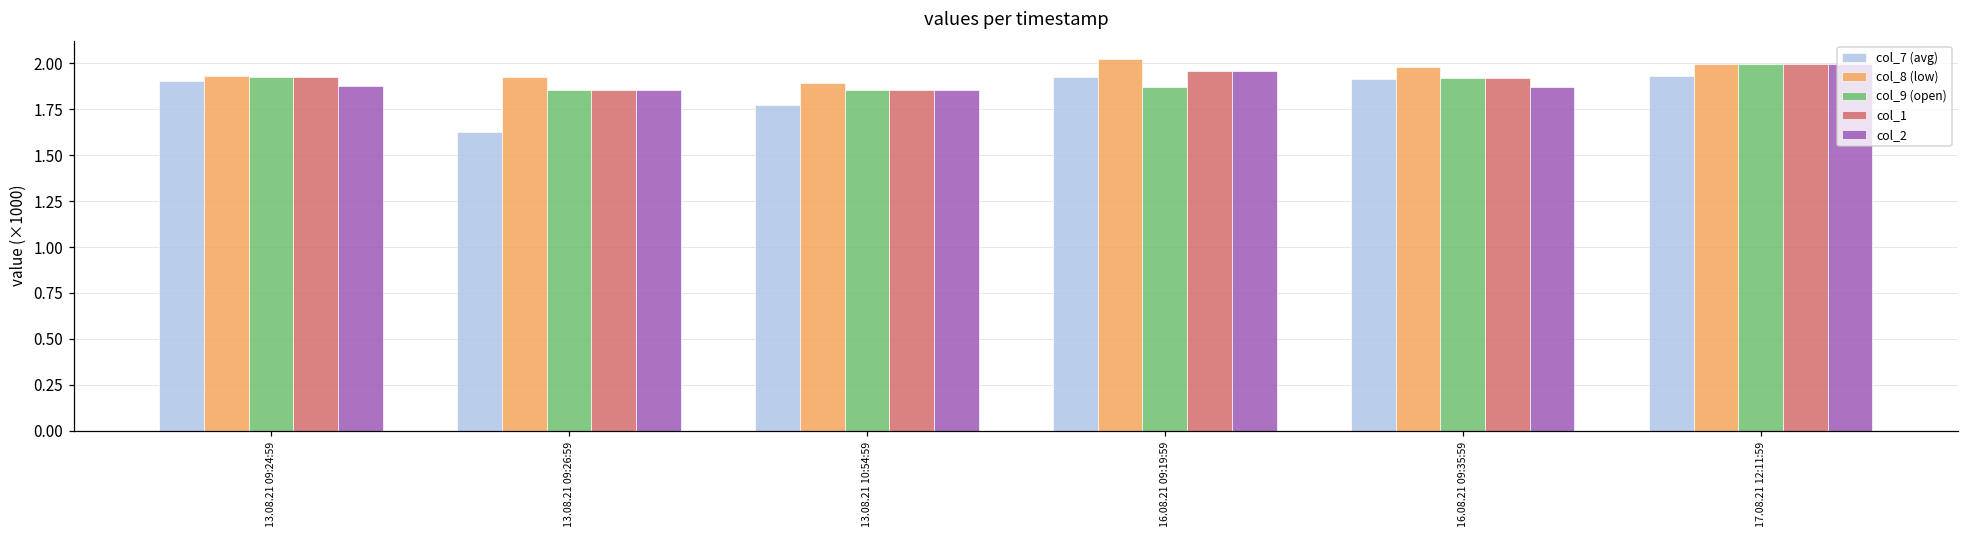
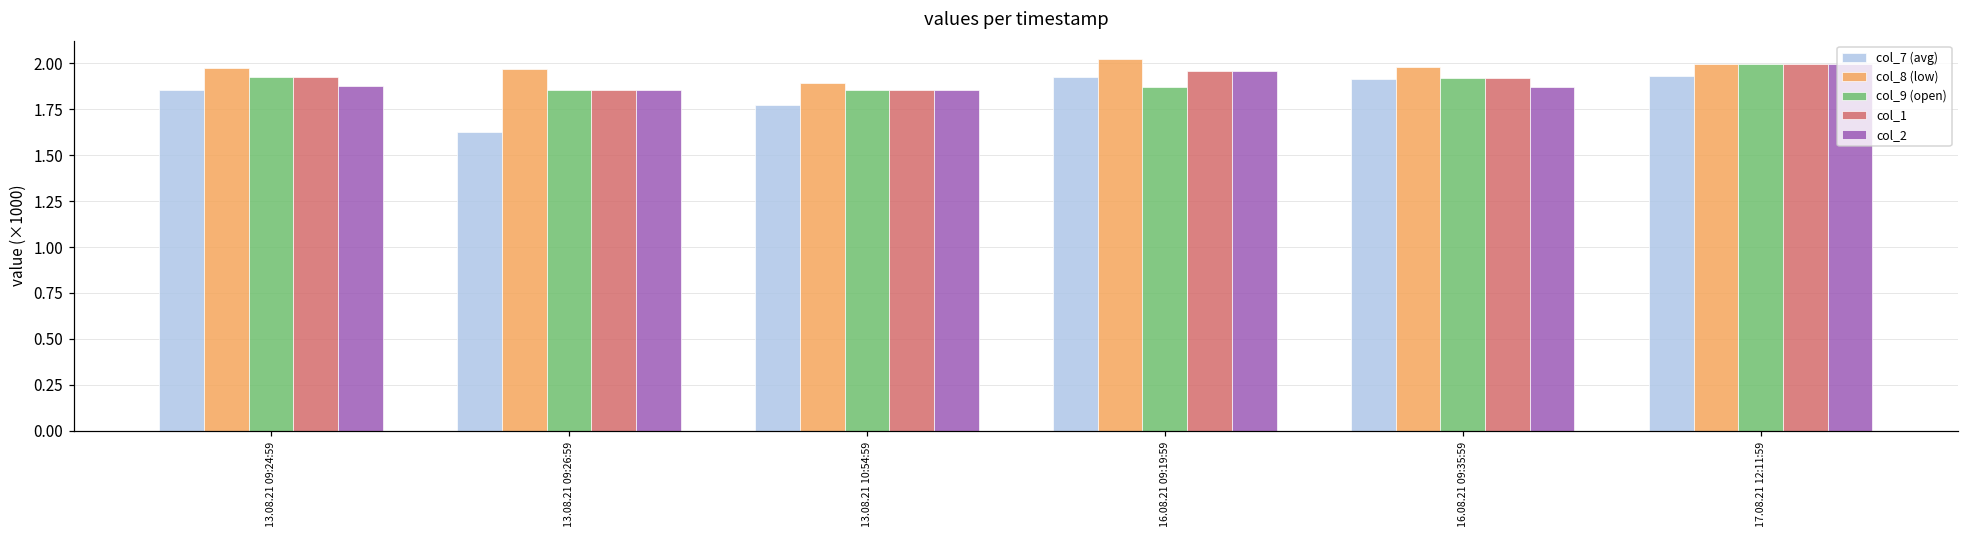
  {
    "col_7 (avg)": {
-     "13.08.21 09:24:59": 1.90,
+     "13.08.21 09:24:59": 1.85,
      "13.08.21 09:26:59": 1.62,
      "13.08.21 10:54:59": 1.77,
      "16.08.21 09:19:59": 1.92,
      "16.08.21 09:35:59": 1.91,
      "17.08.21 12:11:59": 1.93
    },
    "col_8 (low)": {
-     "13.08.21 09:24:59": 1.93,
-     "13.08.21 09:26:59": 1.92,
+     "13.08.21 09:24:59": 1.98,
+     "13.08.21 09:26:59": 1.97,
      "13.08.21 10:54:59": 1.89,
      "16.08.21 09:19:59": 2.02,
      "16.08.21 09:35:59": 1.98,
      "17.08.21 12:11:59": 1.99
    },
    "col_9 (open)": {
      "13.08.21 09:24:59": 1.92,
      "13.08.21 09:26:59": 1.85,
      "13.08.21 10:54:59": 1.85,
      "16.08.21 09:19:59": 1.87,
      "16.08.21 09:35:59": 1.92,
      "17.08.21 12:11:59": 1.99
    },
    "col_1": {
      "13.08.21 09:24:59": 1.92,
      "13.08.21 09:26:59": 1.85,
      "13.08.21 10:54:59": 1.85,
      "16.08.21 09:19:59": 1.96,
      "16.08.21 09:35:59": 1.92,
      "17.08.21 12:11:59": 1.99
    },
    "col_2": {
      "13.08.21 09:24:59": 1.87,
      "13.08.21 09:26:59": 1.85,
      "13.08.21 10:54:59": 1.85,
      "16.08.21 09:19:59": 1.96,
      "16.08.21 09:35:59": 1.87
    }
  }
